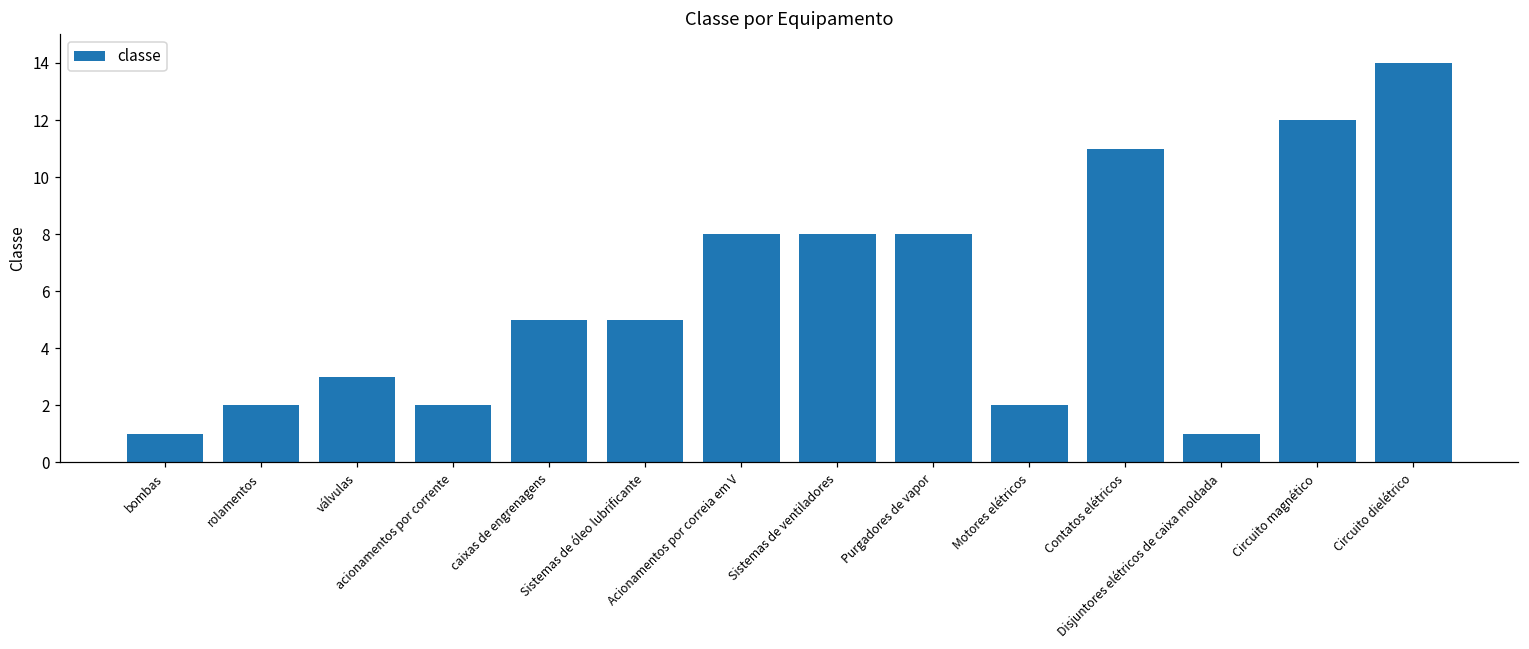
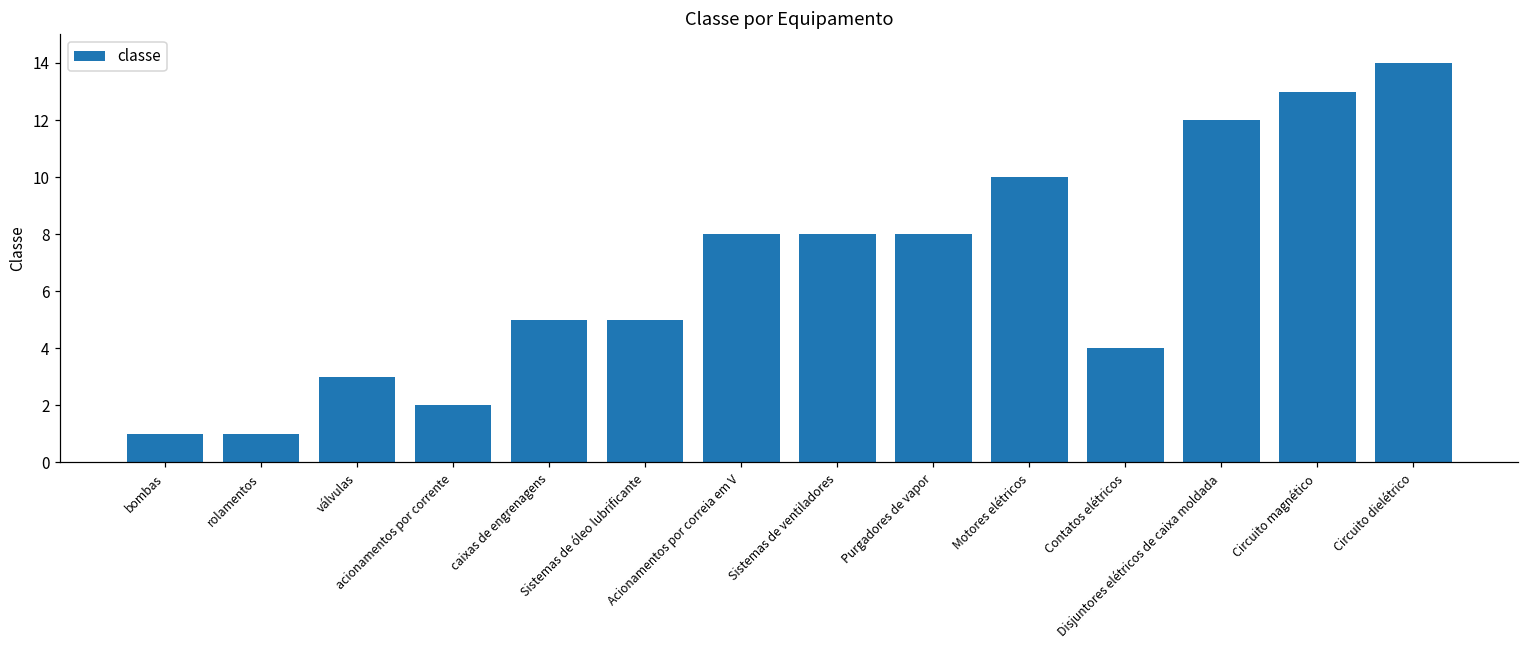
  {
    "bombas": 1,
-   "rolamentos": 2,
+   "rolamentos": 1,
    "válvulas": 3,
    "acionamentos por corrente": 2,
    "caixas de engrenagens": 5,
    "Sistemas de óleo lubrificante": 5,
    "Acionamentos por correia em V": 8,
    "Sistemas de ventiladores": 8,
    "Purgadores de vapor": 8,
-   "Motores elétricos": 2,
-   "Contatos elétricos": 11,
-   "Disjuntores elétricos de caixa moldada": 1,
-   "Circuito magnético": 12,
+   "Motores elétricos": 10,
+   "Contatos elétricos": 4,
+   "Disjuntores elétricos de caixa moldada": 12,
+   "Circuito magnético": 13,
    "Circuito dielétrico": 14
  }
